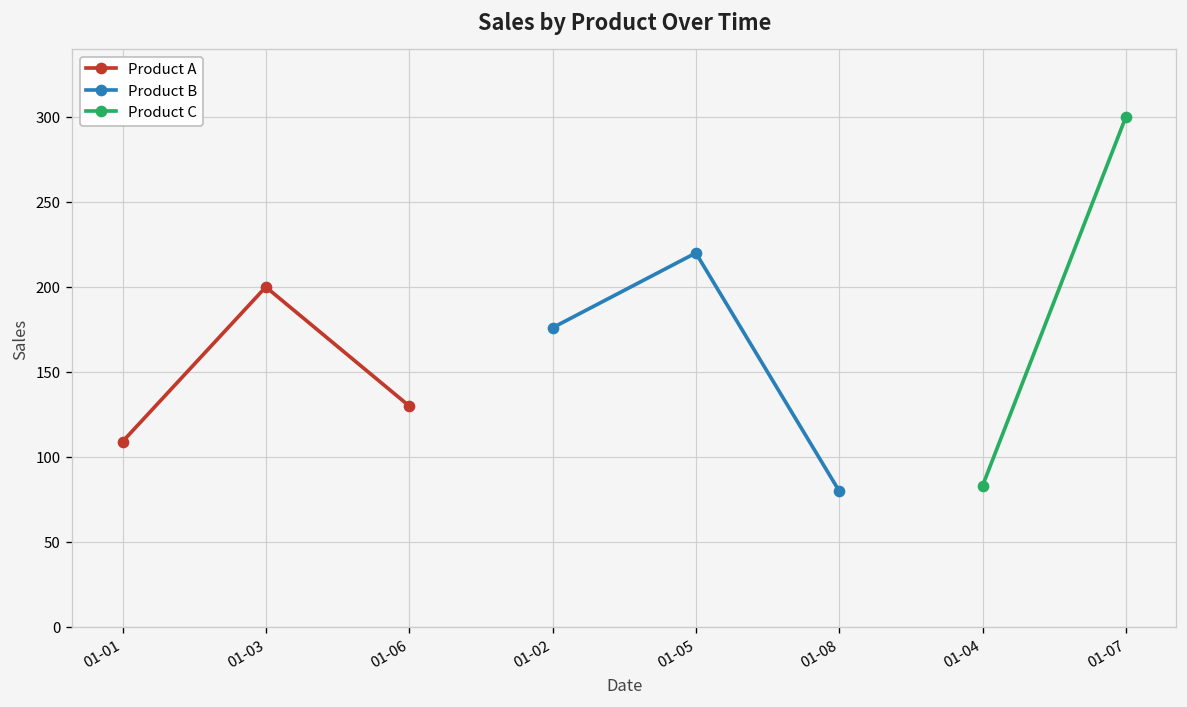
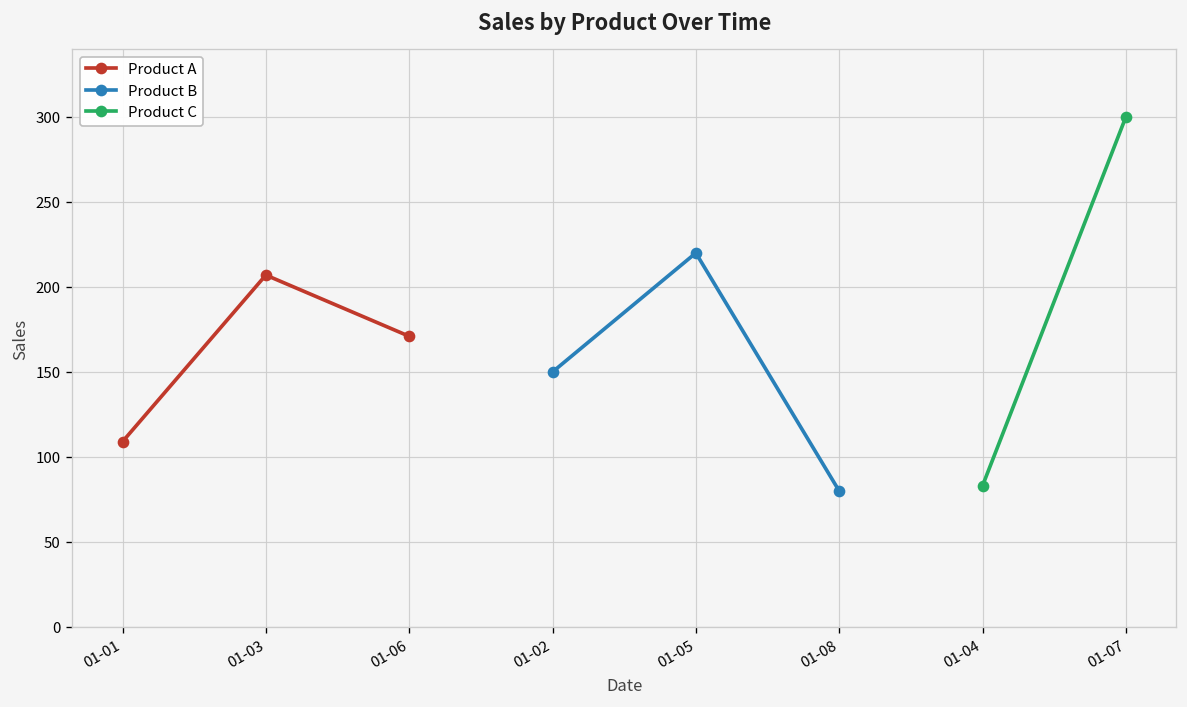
  {
    "Product A": {
      "01-01": 109,
-     "01-03": 200,
-     "01-06": 130
+     "01-03": 207,
+     "01-06": 171
    },
    "Product B": {
-     "01-02": 176,
+     "01-02": 150,
      "01-05": 220,
      "01-08": 80
    },
    "Product C": {
      "01-04": 83,
      "01-07": 300
    }
  }
